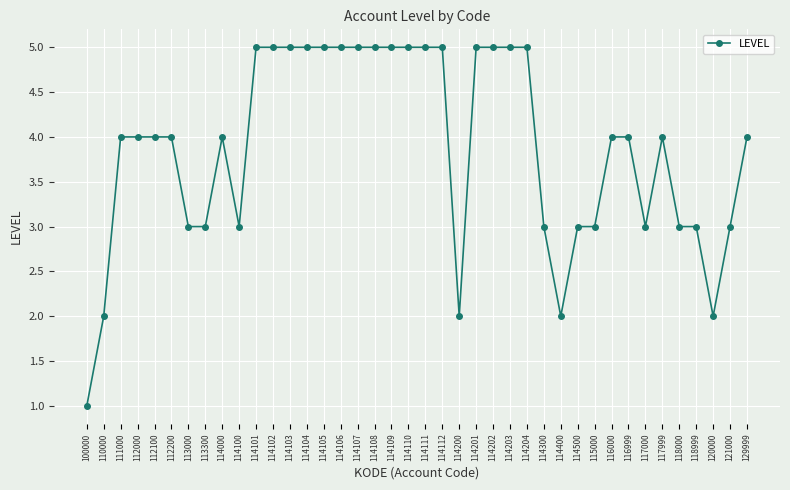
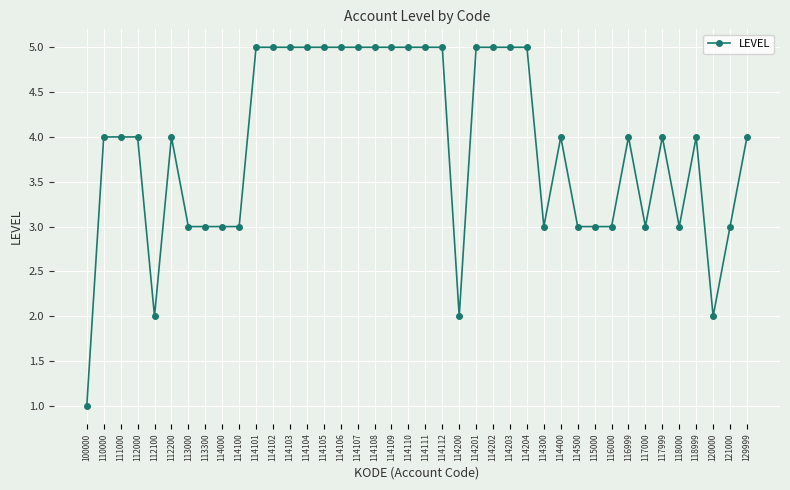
  {
    "100000": 1,
-   "110000": 2,
+   "110000": 4,
    "111000": 4,
    "112000": 4,
-   "112100": 4,
+   "112100": 2,
    "112200": 4,
    "113000": 3,
    "113300": 3,
-   "114000": 4,
+   "114000": 3,
    "114100": 3,
    "114101": 5,
    "114102": 5,
    "114103": 5,
    "114104": 5,
    "114105": 5,
    "114106": 5,
    "114107": 5,
    "114108": 5,
    "114109": 5,
    "114110": 5,
    "114111": 5,
    "114112": 5,
    "114200": 2,
    "114201": 5,
    "114202": 5,
    "114203": 5,
    "114204": 5,
    "114300": 3,
-   "114400": 2,
+   "114400": 4,
    "114500": 3,
    "115000": 3,
-   "116000": 4,
+   "116000": 3,
    "116999": 4,
    "117000": 3,
    "117999": 4,
    "118000": 3,
-   "118999": 3,
+   "118999": 4,
    "120000": 2,
    "121000": 3,
    "129999": 4
  }
